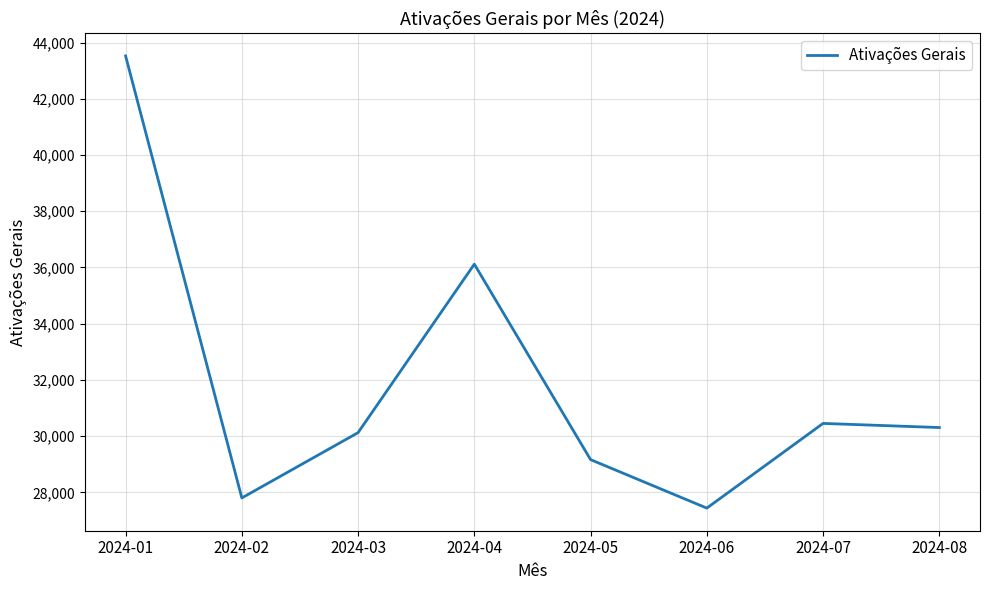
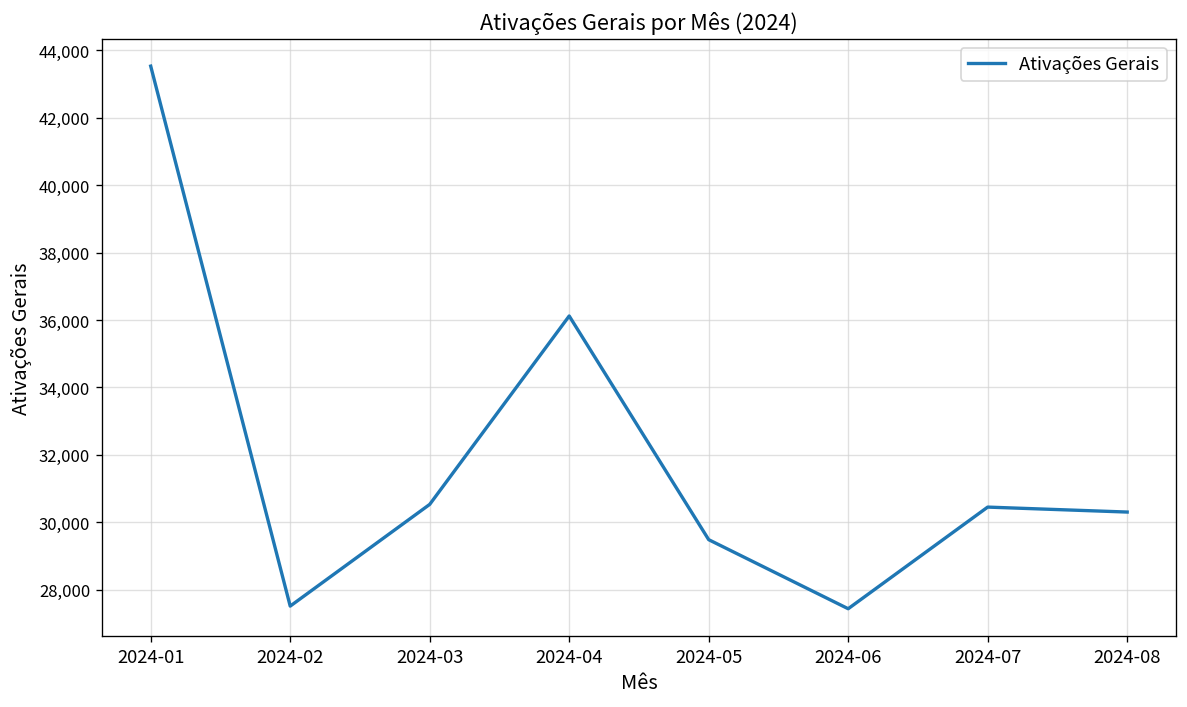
  {
    "2024-01": "43,500",
-   "2024-02": "27,800",
-   "2024-03": "30,100",
+   "2024-02": "27,500",
+   "2024-03": "30,500",
    "2024-04": "36,100",
-   "2024-05": "29,200",
+   "2024-05": "29,500",
    "2024-06": "27,400",
    "2024-07": "30,500",
    "2024-08": "30,300"
  }
